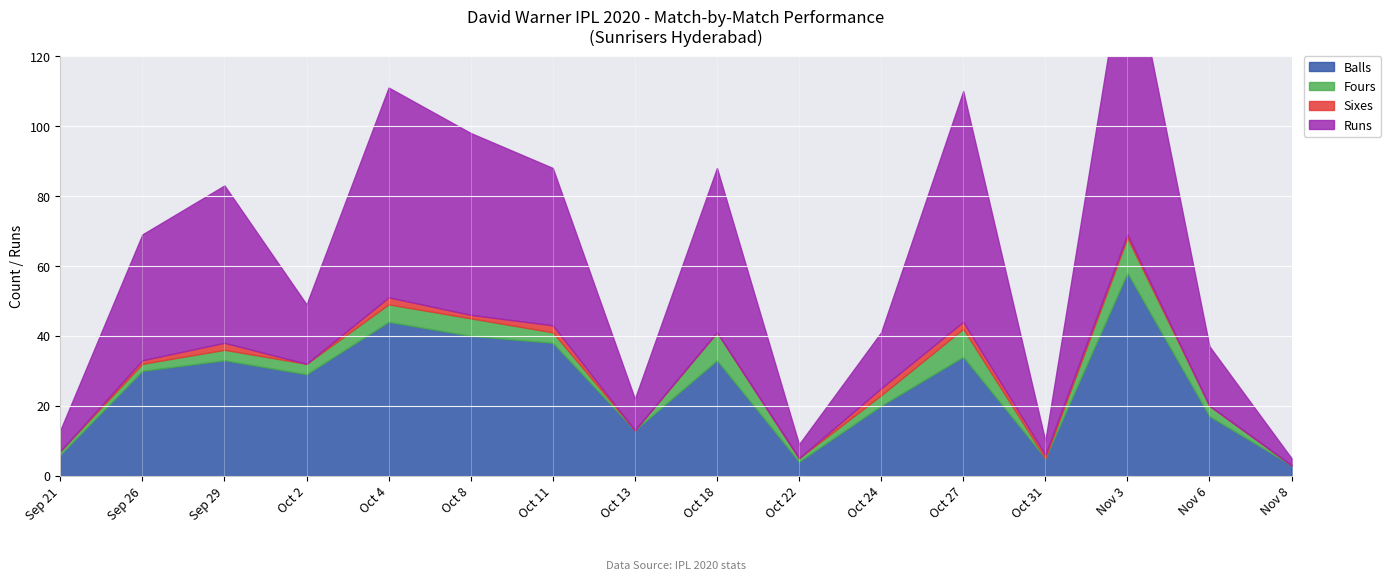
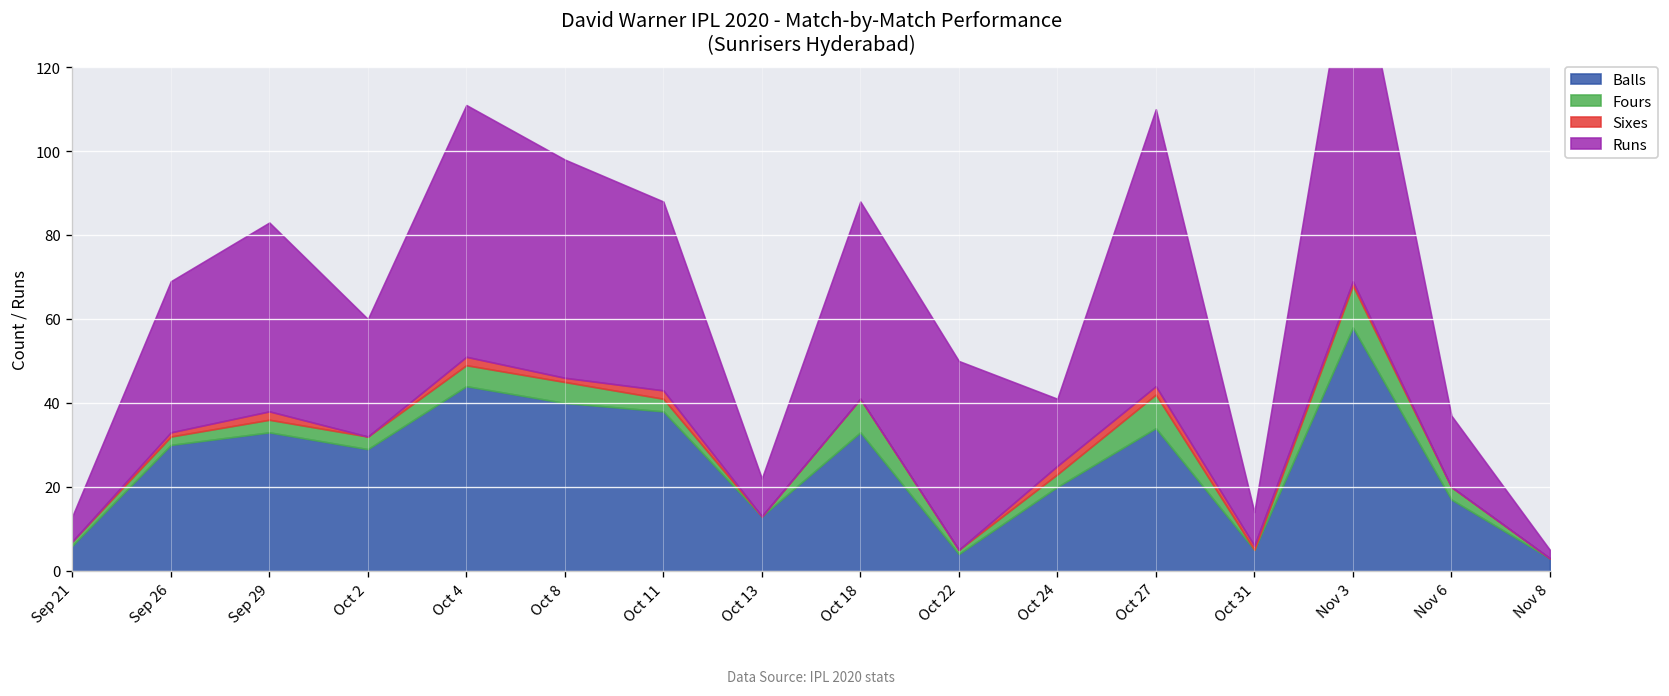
  {
    "Balls": {
      "Sep 21": 6,
      "Sep 26": 30,
      "Sep 29": 33,
      "Oct 2": 29,
      "Oct 4": 44,
      "Oct 8": 40,
      "Oct 11": 38,
      "Oct 18": 33,
      "Oct 22": 4,
      "Oct 24": 20,
      "Oct 27": 34,
      "Nov 3": 58,
      "Nov 6": 17
    },
    "Fours": {
      "Sep 26": 2,
      "Sep 29": 3,
      "Oct 4": 5,
      "Oct 8": 5,
      "Oct 11": 3,
      "Oct 24": 3,
      "Oct 27": 8,
      "Nov 3": 10
    },
    "Sixes": {
      "Sep 26": 1,
      "Sep 29": 2,
      "Oct 4": 2,
      "Oct 8": 1,
      "Oct 11": 2,
      "Oct 24": 2,
      "Oct 27": 2,
      "Oct 31": 1,
      "Nov 3": 1
    },
    "Runs": {
      "Sep 21": 6,
      "Sep 26": 36,
      "Sep 29": 45,
-     "Oct 2": 17,
+     "Oct 2": 28,
      "Oct 4": 60,
      "Oct 8": 52,
      "Oct 11": 45,
      "Oct 13": 9,
      "Oct 18": 47,
-     "Oct 22": 4,
+     "Oct 22": 45,
      "Oct 24": 16,
      "Oct 27": 66,
-     "Oct 31": 4,
+     "Oct 31": 8,
      "Nov 6": 17,
      "Nov 8": 2
    }
  }
